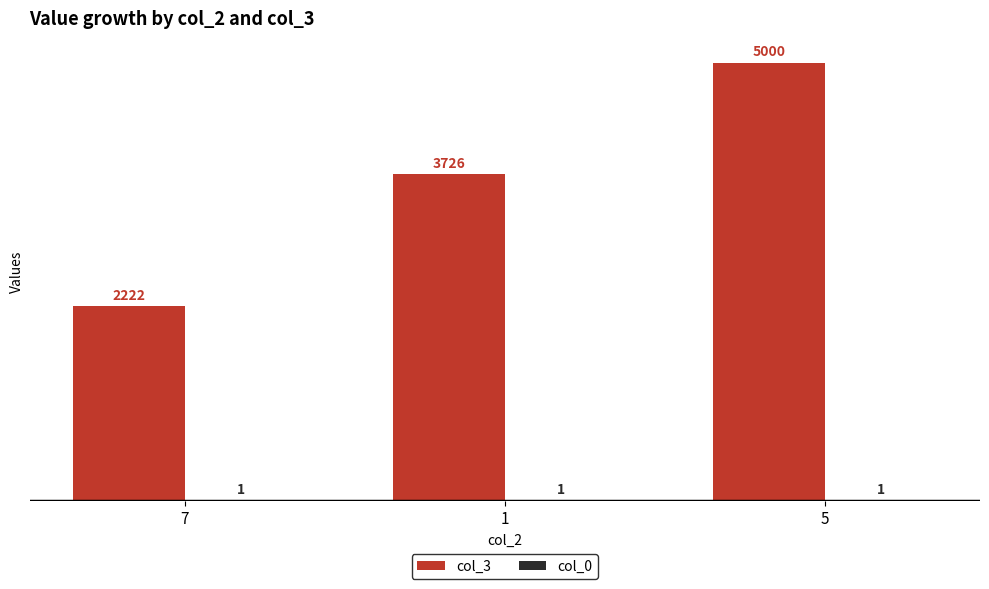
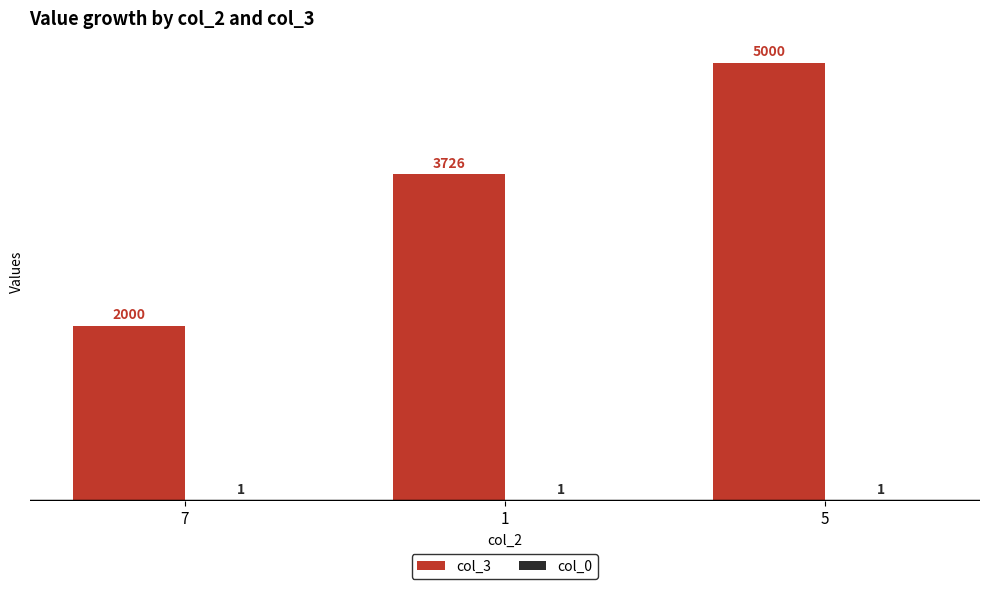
  {
    "col_3": {
-     "7": 2222,
+     "7": 2000,
      "1": 3726,
      "5": 5000
    },
    "col_0": {
      "7": 1,
      "1": 1,
      "5": 1
    }
  }
